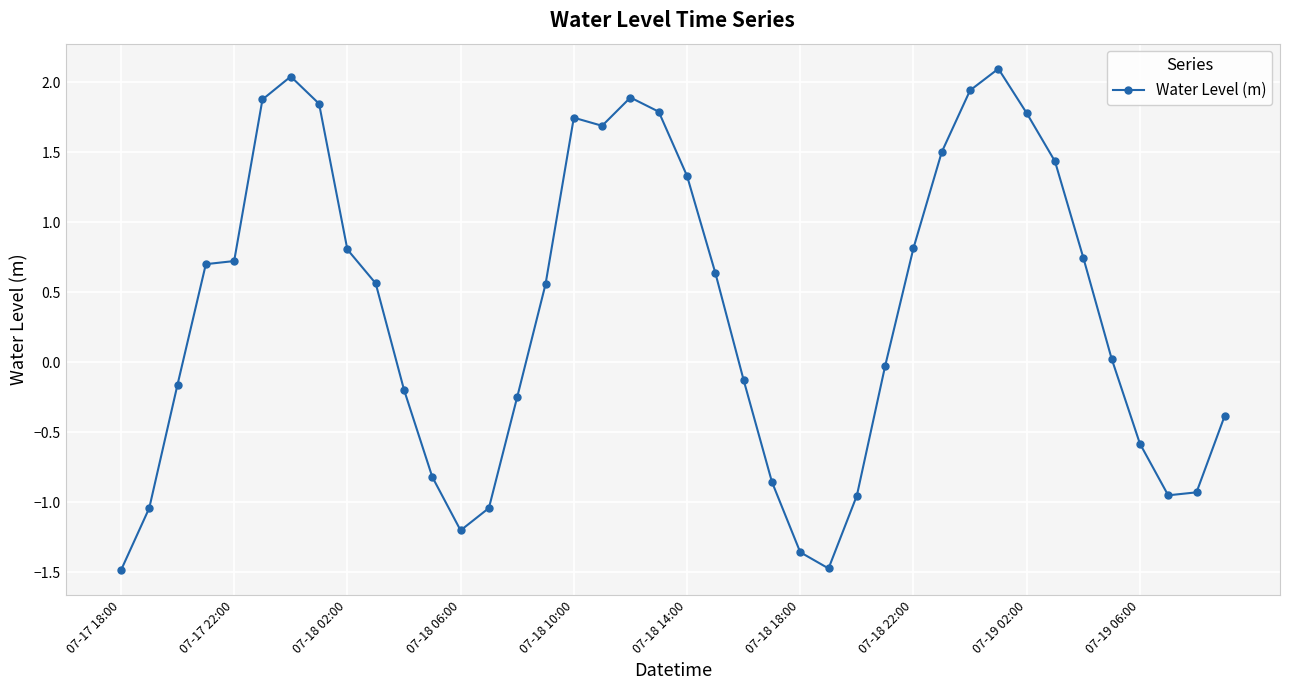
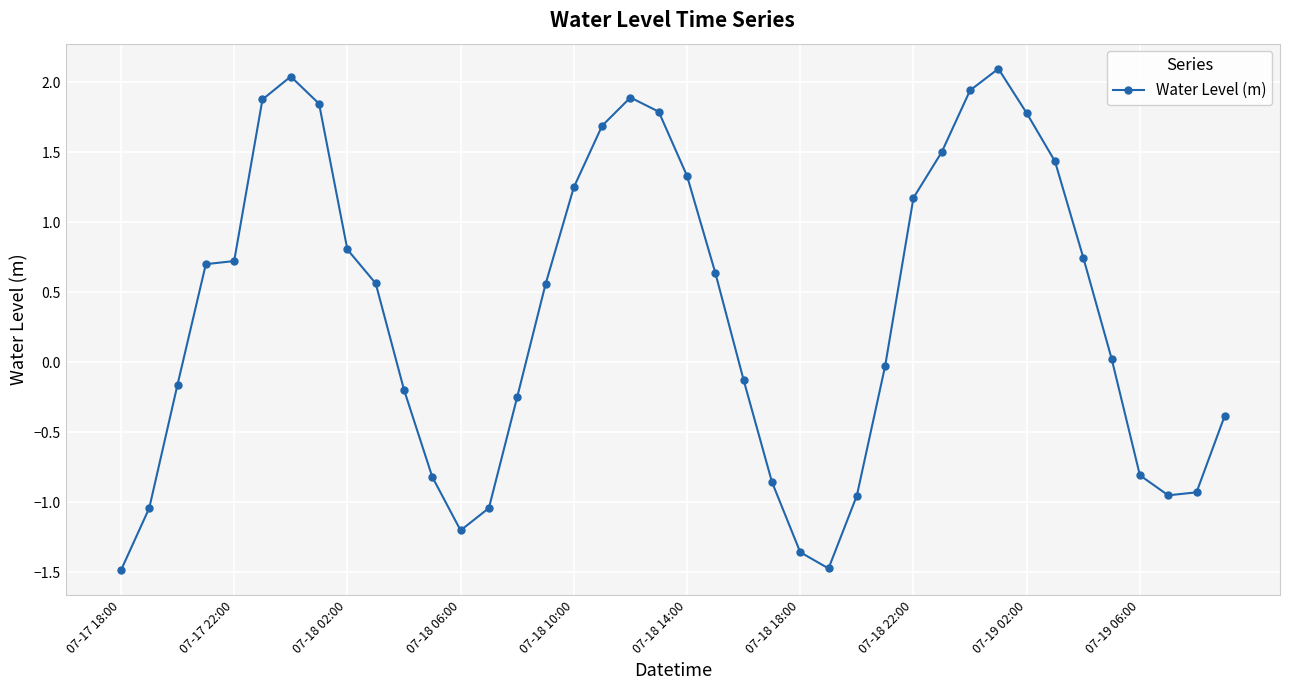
  {
    "07-17 18:00": -1.48,
    "07-17 22:00": 0.72,
    "07-18 02:00": 0.81,
    "07-18 06:00": -1.20,
-   "07-18 10:00": 1.75,
+   "07-18 10:00": 1.25,
    "07-18 14:00": 1.33,
    "07-18 18:00": -1.36,
-   "07-18 22:00": 0.82,
+   "07-18 22:00": 1.18,
    "07-19 02:00": 1.78,
-   "07-19 06:00": -0.58
+   "07-19 06:00": -0.81
  }
